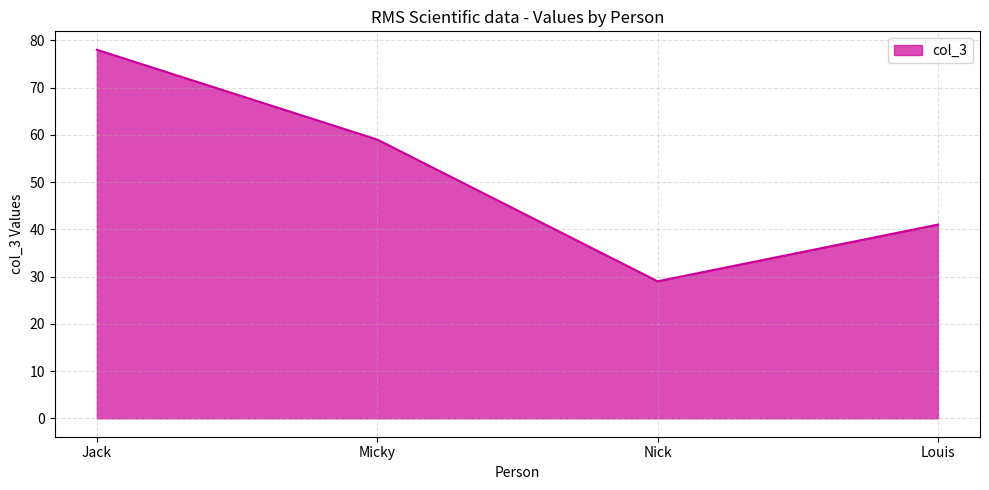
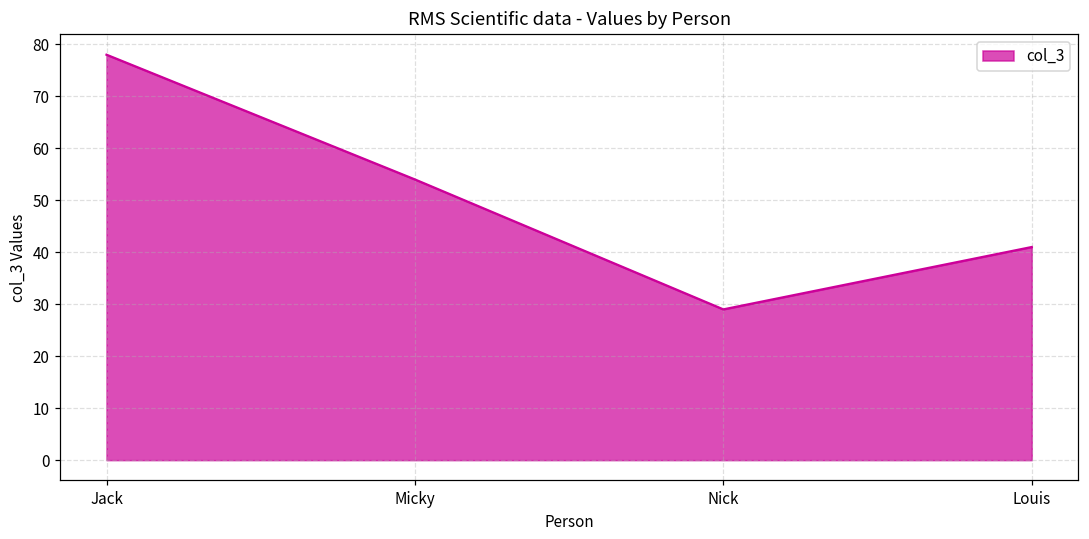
  {
    "Jack": 78,
-   "Micky": 59,
+   "Micky": 54,
    "Nick": 29,
    "Louis": 41
  }
